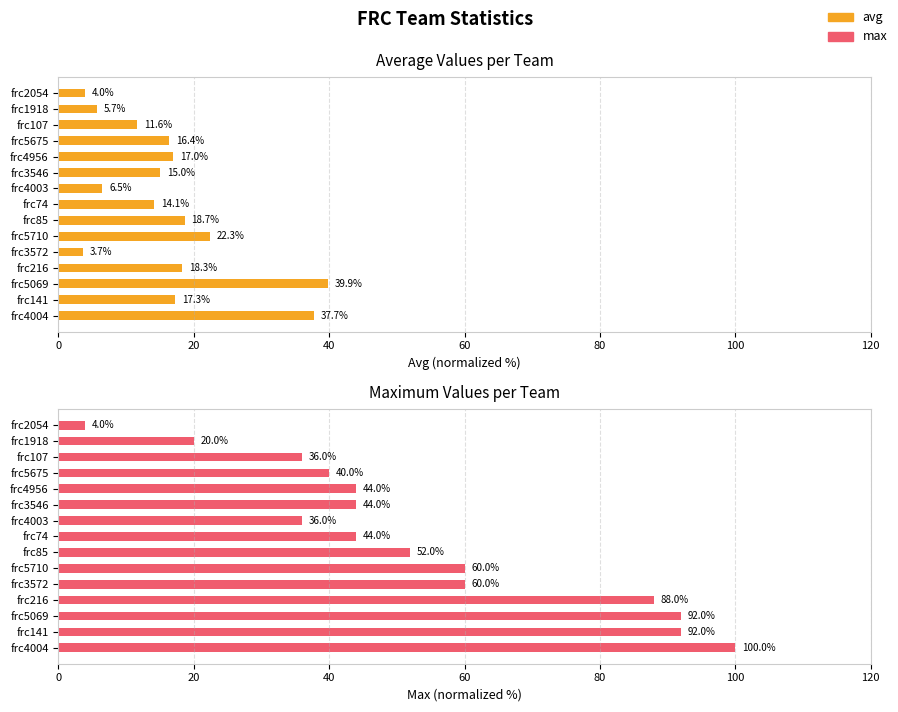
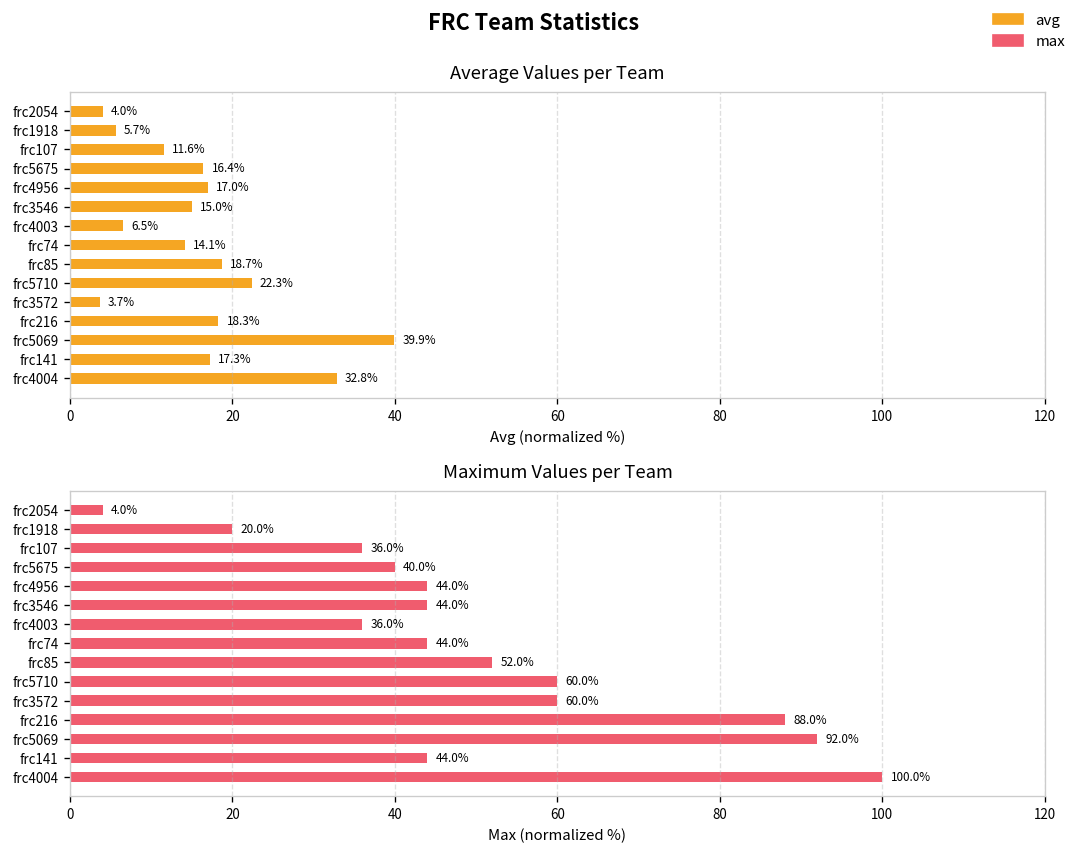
  {
    "Average Values per Team": {
      "frc2054": "4.0%",
      "frc1918": "5.7%",
      "frc107": "11.6%",
      "frc5675": "16.4%",
      "frc4956": "17.0%",
      "frc3546": "15.0%",
      "frc4003": "6.5%",
      "frc74": "14.1%",
      "frc85": "18.7%",
      "frc5710": "22.3%",
      "frc3572": "3.7%",
      "frc216": "18.3%",
      "frc5069": "39.9%",
      "frc141": "17.3%",
-     "frc4004": "37.7%"
+     "frc4004": "32.8%"
    },
    "Maximum Values per Team": {
      "frc2054": "4.0%",
      "frc1918": "20.0%",
      "frc107": "36.0%",
      "frc5675": "40.0%",
      "frc4956": "44.0%",
      "frc3546": "44.0%",
      "frc4003": "36.0%",
      "frc74": "44.0%",
      "frc85": "52.0%",
      "frc5710": "60.0%",
      "frc3572": "60.0%",
      "frc216": "88.0%",
      "frc5069": "92.0%",
-     "frc141": "92.0%",
+     "frc141": "44.0%",
      "frc4004": "100.0%"
    }
  }
